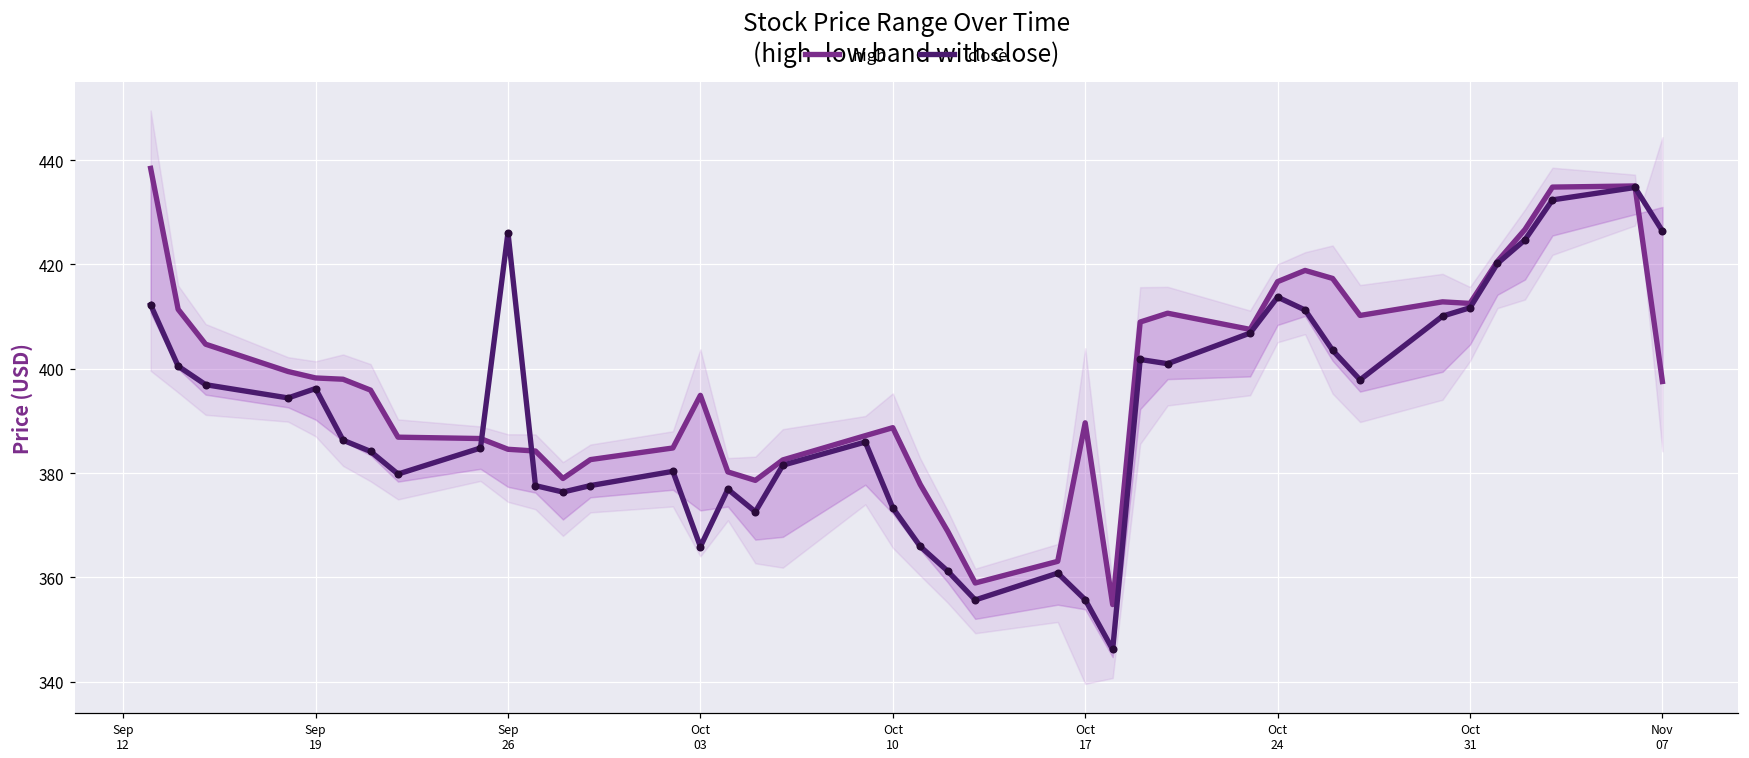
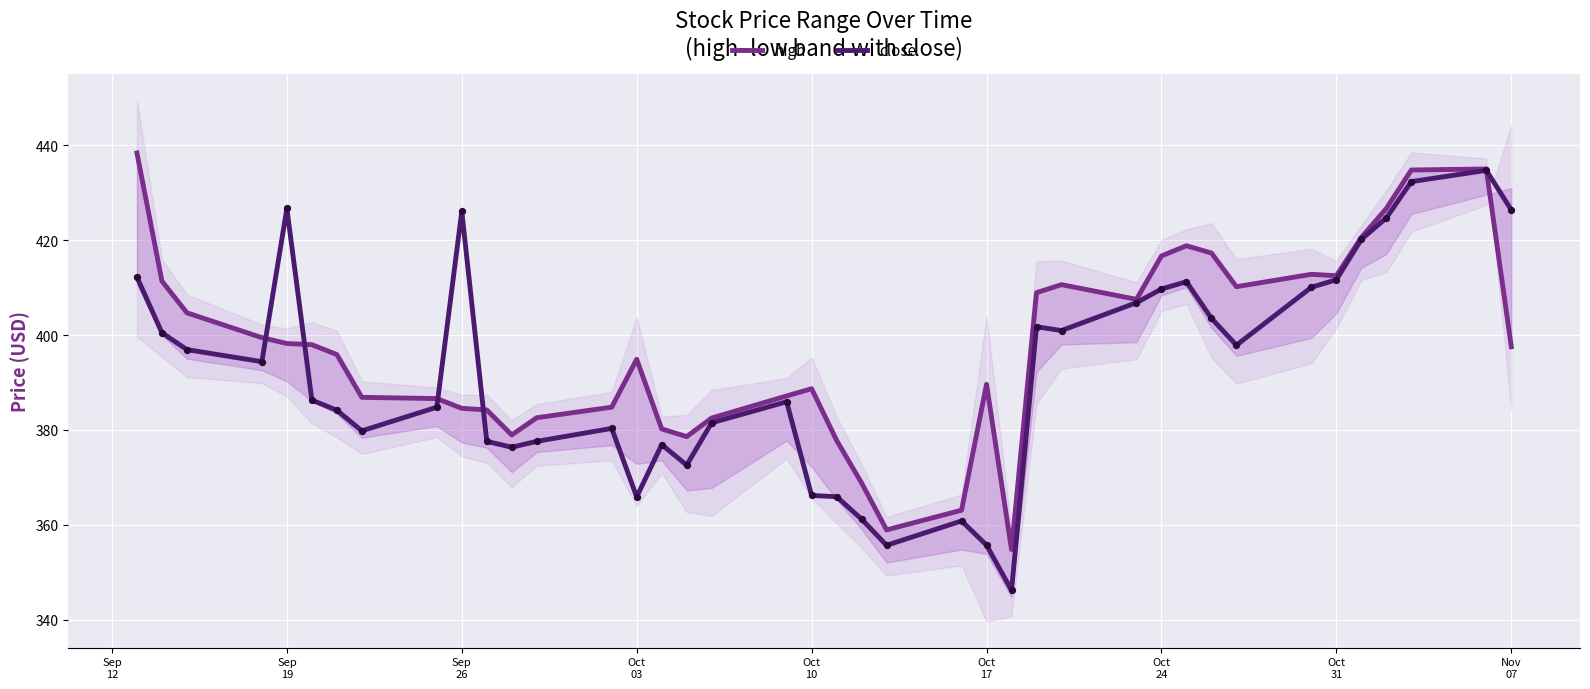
  {
    "high": {
      "Nov 07": 398
    },
    "close": {
-     "Sep 19": 396,
+     "Sep 19": 427,
      "Sep 26": 426,
      "Oct 03": 366,
-     "Oct 10": 373,
+     "Oct 10": 366,
      "Oct 17": 356,
-     "Oct 24": 414,
+     "Oct 24": 410,
      "Oct 31": 412,
      "Nov 07": 426
    }
  }
